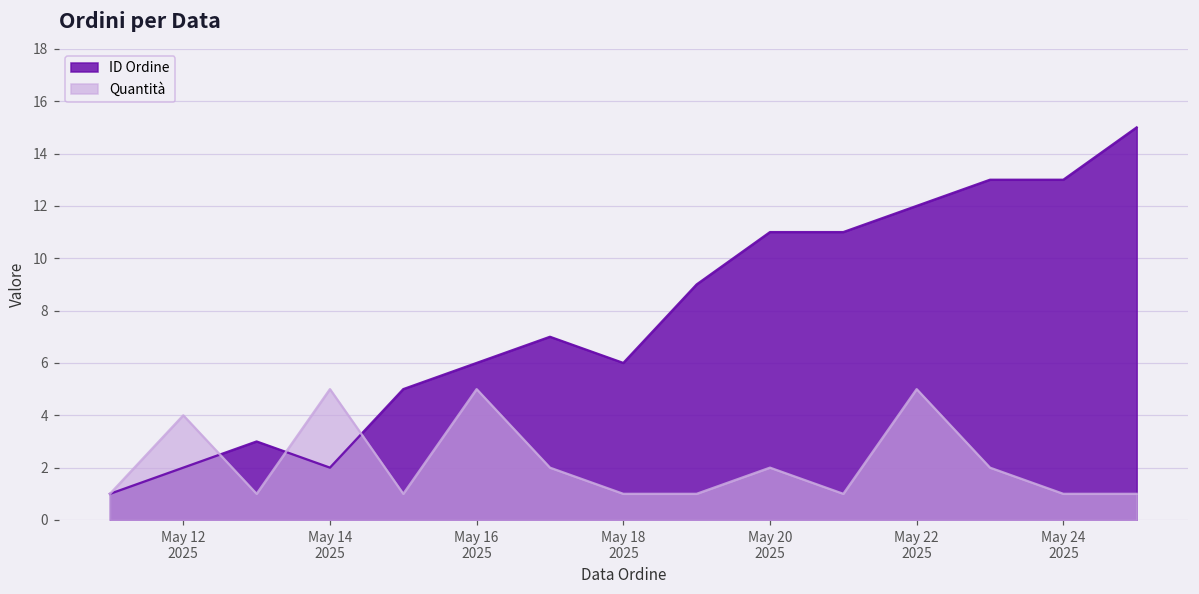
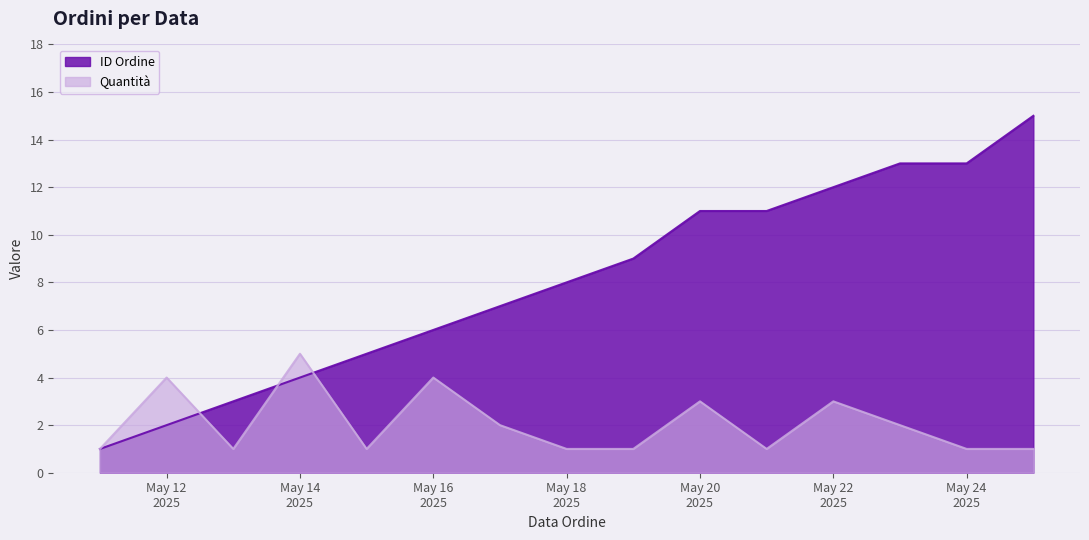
  {
    "ID Ordine": {
      "May 12 2025": 2,
-     "May 14 2025": 2,
+     "May 14 2025": 4,
      "May 16 2025": 6,
-     "May 18 2025": 6,
+     "May 18 2025": 8,
      "May 20 2025": 11,
      "May 22 2025": 12,
      "May 24 2025": 13
    },
    "Quantità": {
      "May 12 2025": 4,
      "May 14 2025": 5,
-     "May 16 2025": 5,
+     "May 16 2025": 4,
      "May 18 2025": 1,
-     "May 20 2025": 2,
-     "May 22 2025": 5,
+     "May 20 2025": 3,
+     "May 22 2025": 3,
      "May 24 2025": 1
    }
  }
